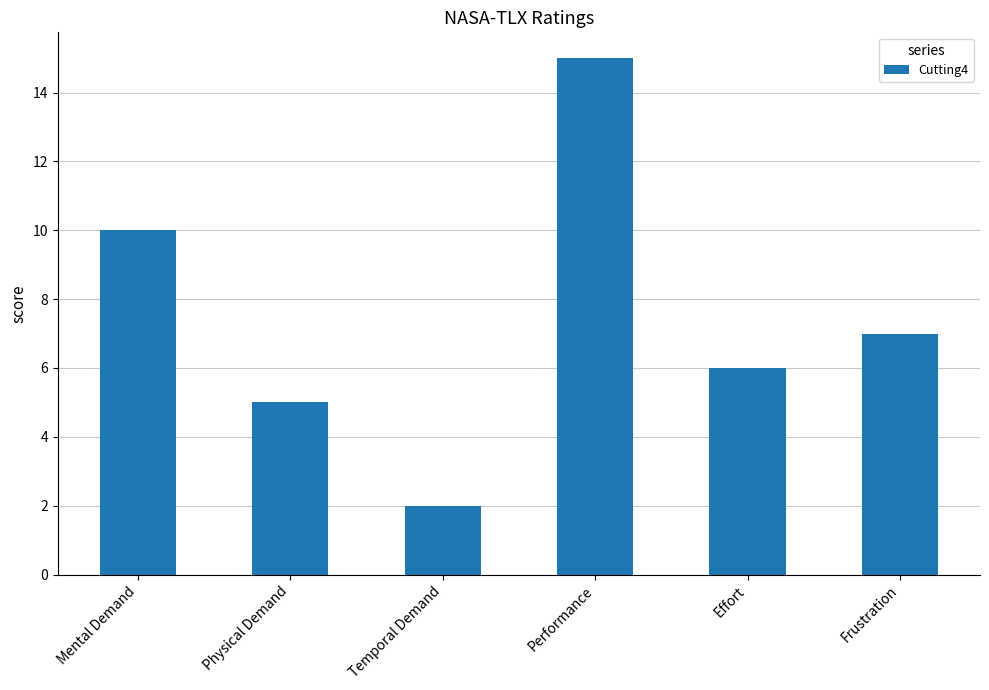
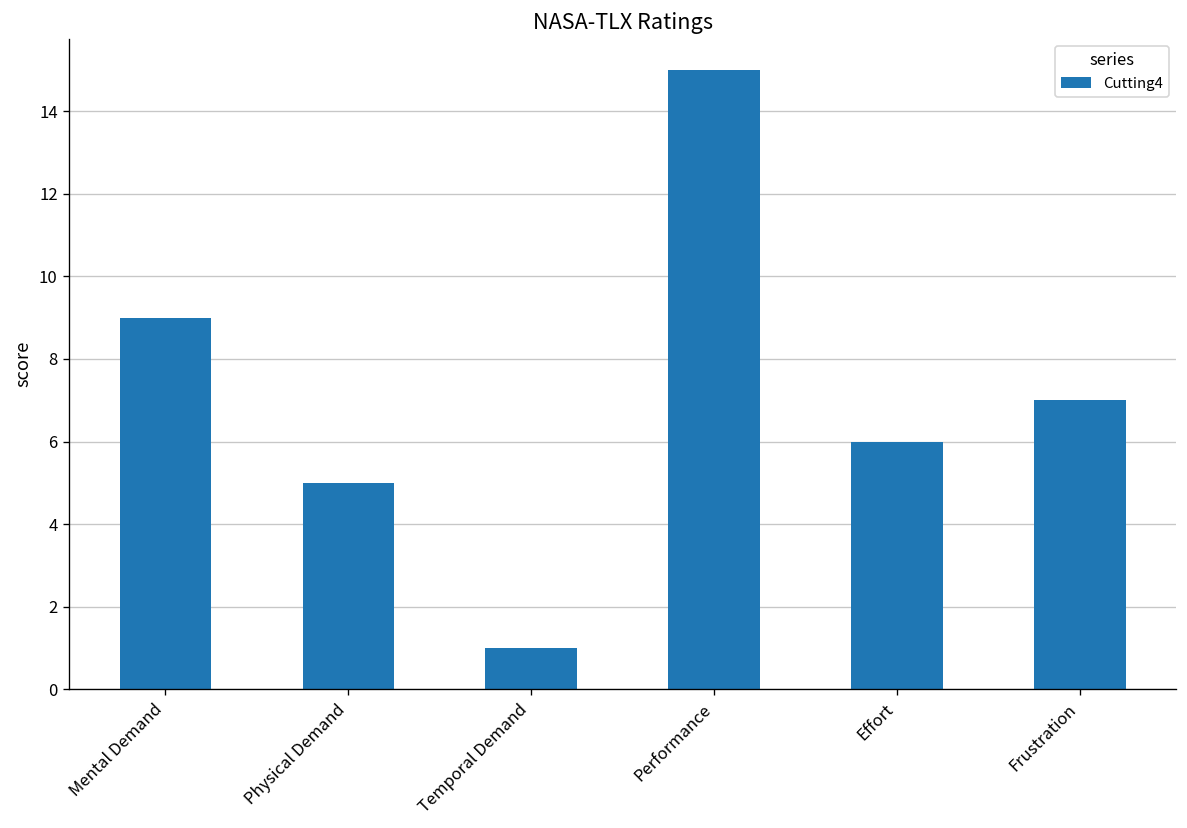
  {
-   "Mental Demand": 10,
+   "Mental Demand": 9,
    "Physical Demand": 5,
-   "Temporal Demand": 2,
+   "Temporal Demand": 1,
    "Performance": 15,
    "Effort": 6,
    "Frustration": 7
  }
